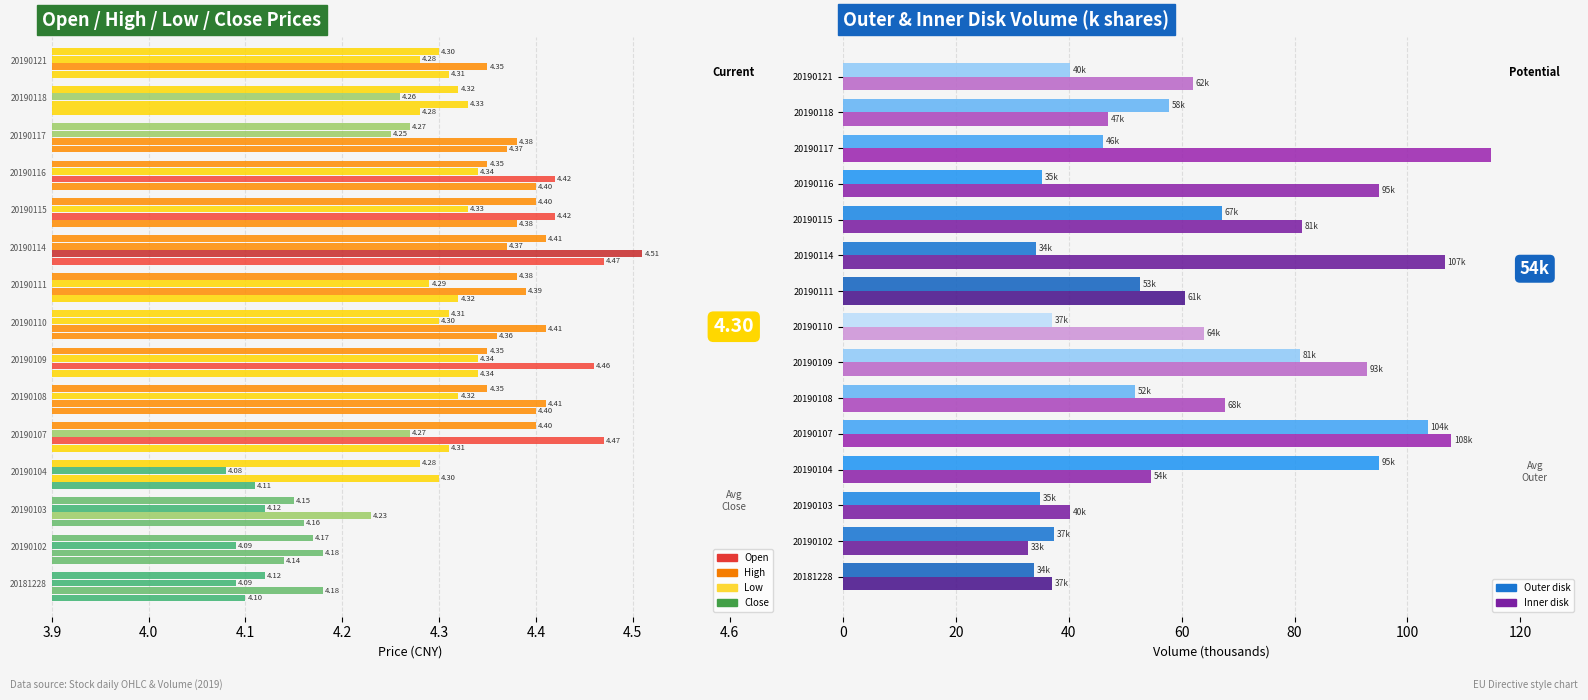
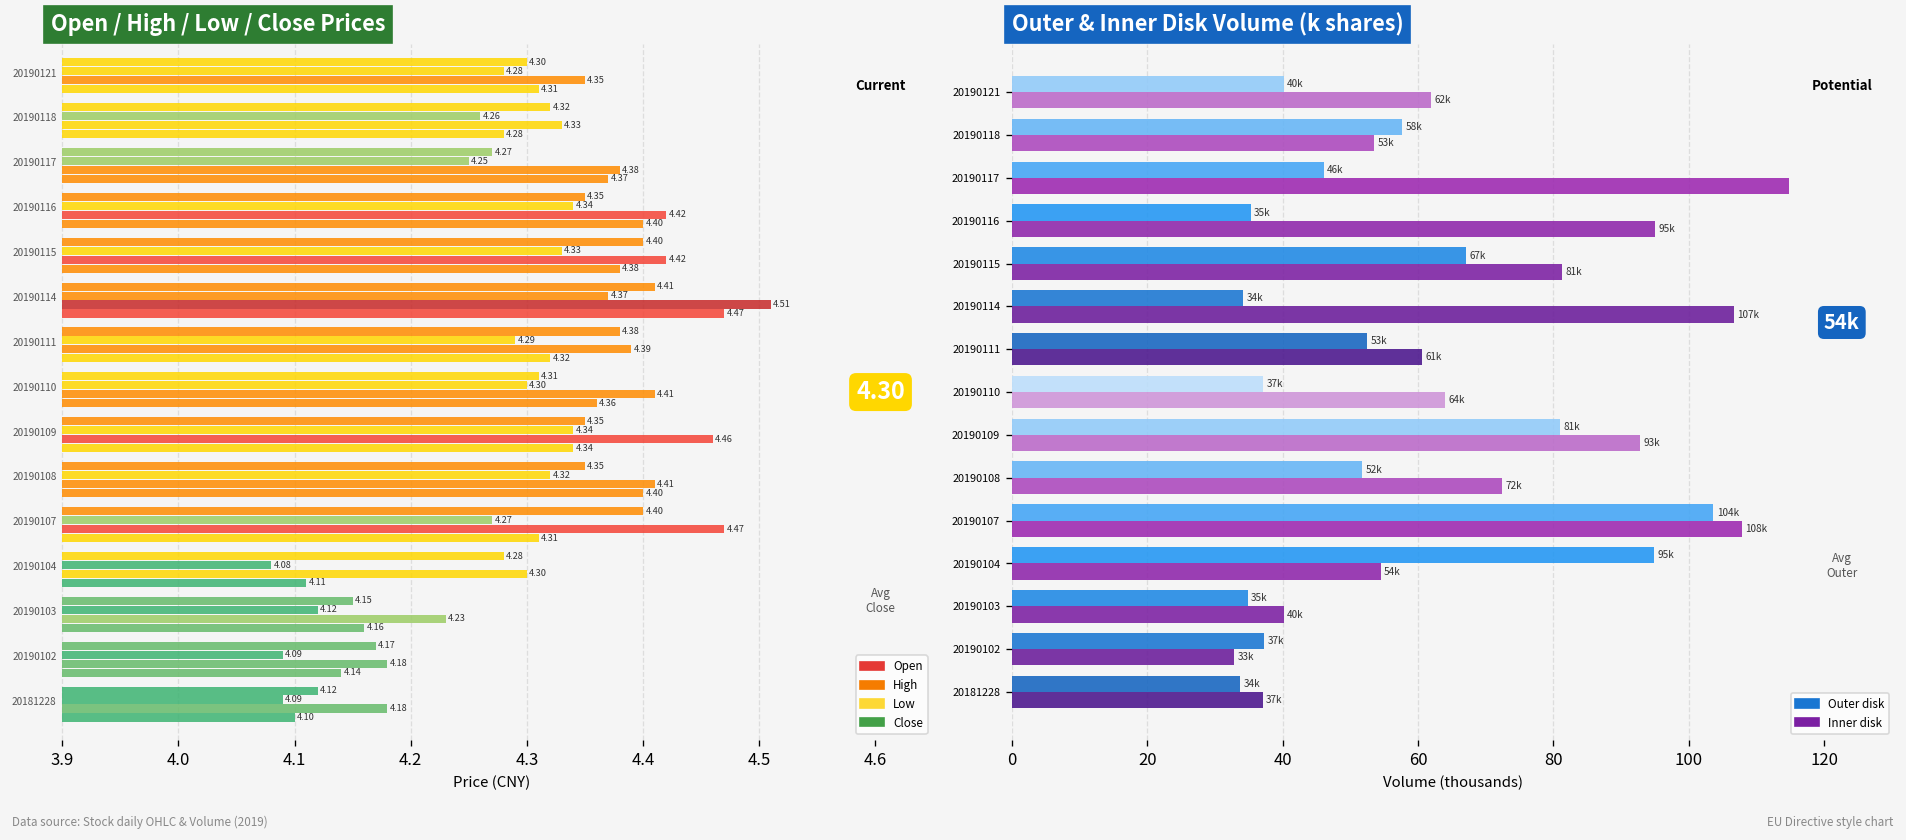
  {
    "Outer & Inner Disk Volume (k shares)": {
      "Outer disk": {
        "20190121": "40k",
        "20190118": "58k",
        "20190117": "46k",
        "20190116": "35k",
        "20190115": "67k",
        "20190114": "34k",
        "20190111": "53k",
        "20190110": "37k",
        "20190109": "81k",
        "20190108": "52k",
        "20190107": "104k",
        "20190104": "95k",
        "20190103": "35k",
        "20190102": "37k",
        "20181228": "34k"
      },
      "Inner disk": {
        "20190121": "62k",
-       "20190118": "47k",
+       "20190118": "53k",
        "20190116": "95k",
        "20190115": "81k",
        "20190114": "107k",
        "20190111": "61k",
        "20190110": "64k",
        "20190109": "93k",
-       "20190108": "68k",
+       "20190108": "72k",
        "20190107": "108k",
        "20190104": "54k",
        "20190103": "40k",
        "20190102": "33k",
        "20181228": "37k"
      }
    }
  }
